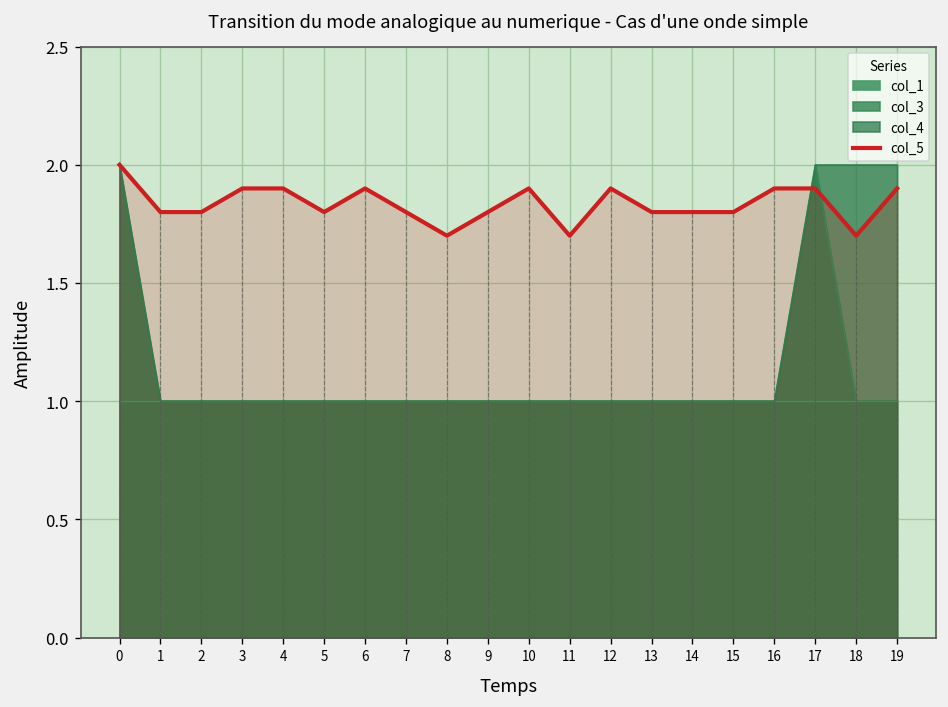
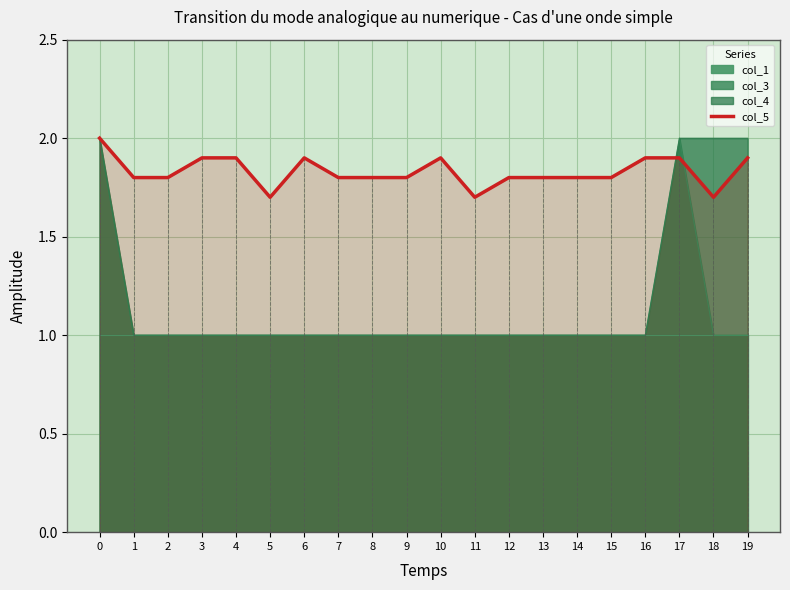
  {
    "col_5": {
      "1": 1.8,
      "2": 1.8,
      "3": 1.9,
      "4": 1.9,
-     "5": 1.8,
+     "5": 1.7,
      "6": 1.9,
      "7": 1.8,
-     "8": 1.7,
+     "8": 1.8,
      "9": 1.8,
      "10": 1.9,
      "11": 1.7,
-     "12": 1.9,
+     "12": 1.8,
      "13": 1.8,
      "14": 1.8,
      "15": 1.8,
      "16": 1.9,
      "17": 1.9,
      "18": 1.7,
      "19": 1.9
    }
  }
